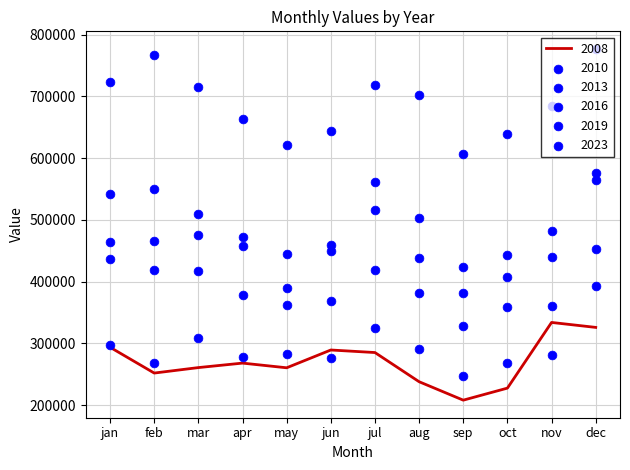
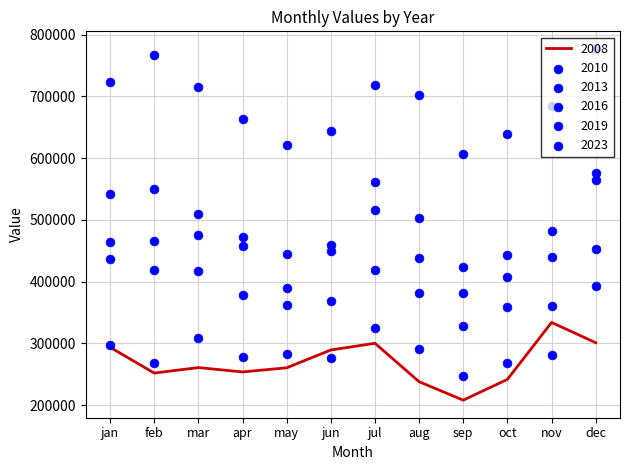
  {
    "2008": {
      "jan": 290000,
      "feb": 250000,
      "mar": 260000,
-     "apr": 270000,
+     "apr": 250000,
      "may": 260000,
      "jun": 290000,
-     "jul": 290000,
+     "jul": 300000,
      "aug": 240000,
      "sep": 210000,
-     "oct": 230000,
+     "oct": 240000,
      "nov": 330000,
-     "dec": 330000
+     "dec": 300000
    }
  }
